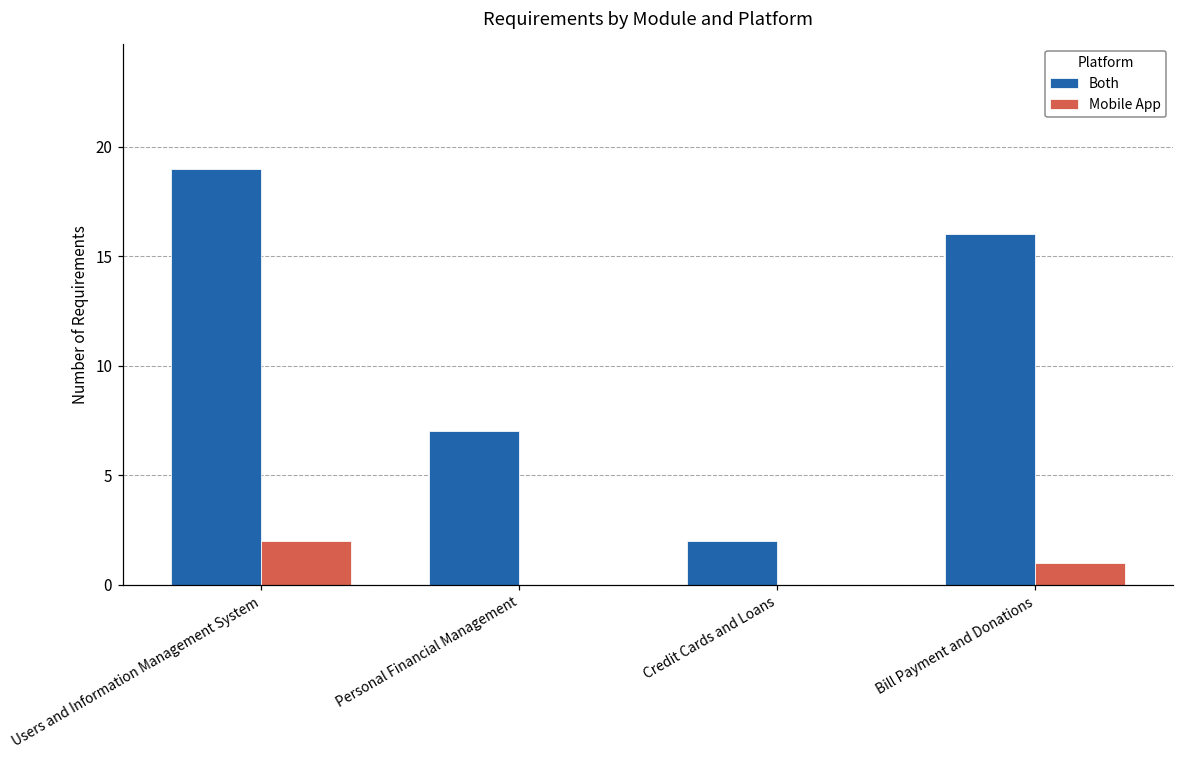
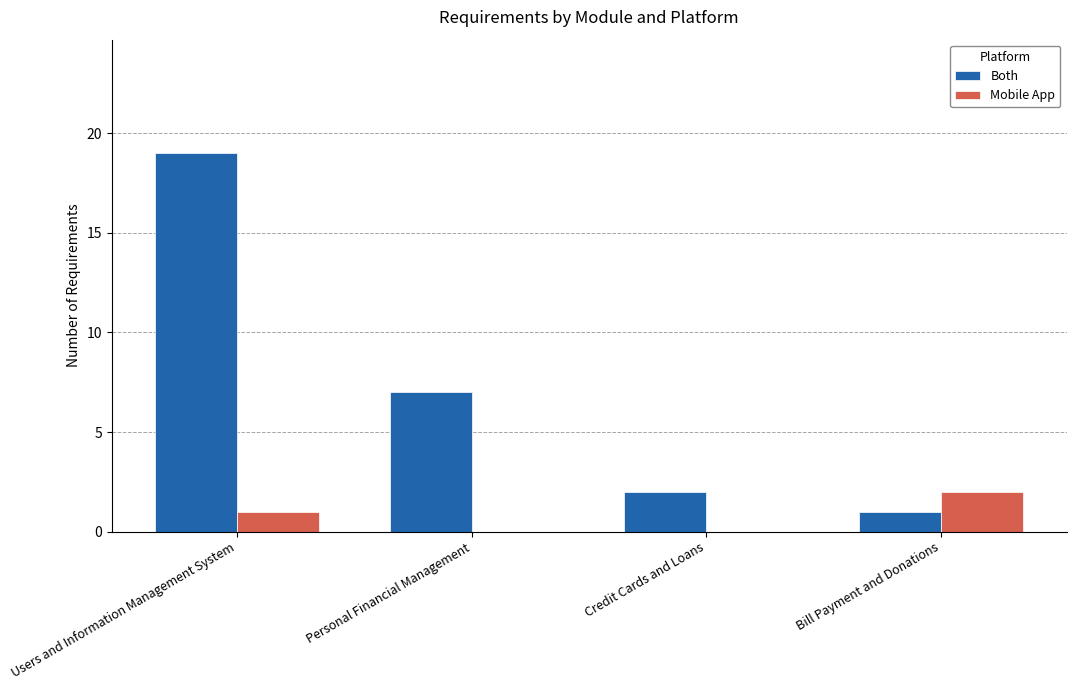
  {
    "Both": {
      "Users and Information Management System": 19,
      "Personal Financial Management": 7,
      "Credit Cards and Loans": 2,
-     "Bill Payment and Donations": 16
+     "Bill Payment and Donations": 1
    },
    "Mobile App": {
-     "Users and Information Management System": 2,
+     "Users and Information Management System": 1,
      "Personal Financial Management": 0,
      "Credit Cards and Loans": 0,
-     "Bill Payment and Donations": 1
+     "Bill Payment and Donations": 2
    }
  }
